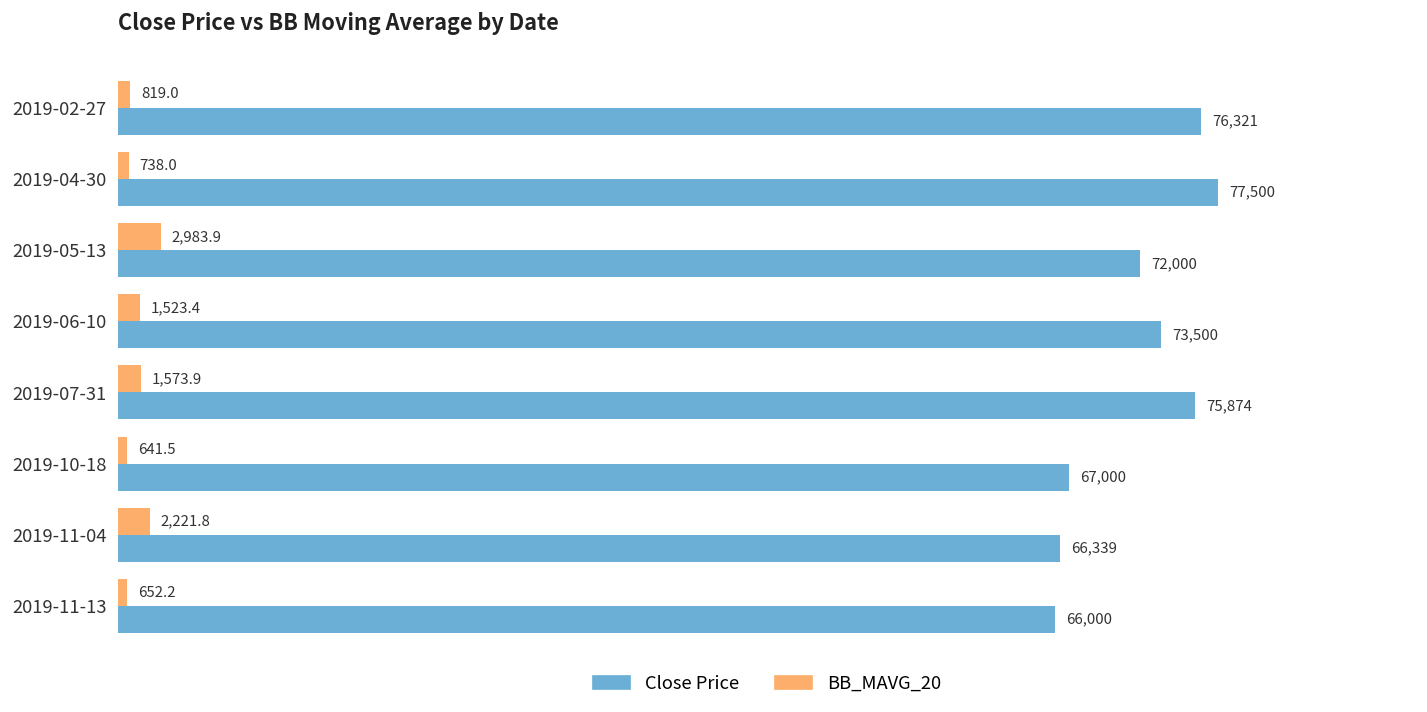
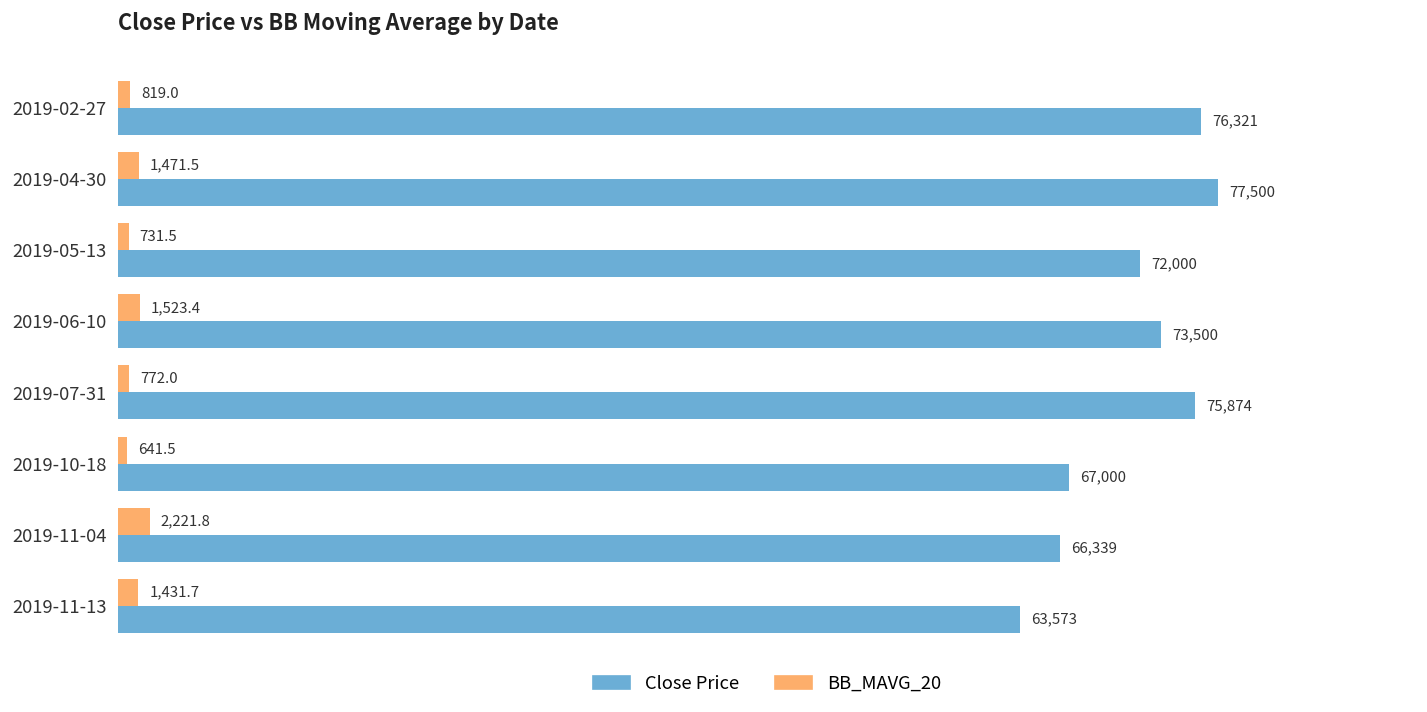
  {
    "Close Price": {
      "2019-02-27": "76,321",
      "2019-04-30": "77,500",
      "2019-05-13": "72,000",
      "2019-06-10": "73,500",
      "2019-07-31": "75,874",
      "2019-10-18": "67,000",
      "2019-11-04": "66,339",
-     "2019-11-13": "66,000"
+     "2019-11-13": "63,573"
    },
    "BB_MAVG_20": {
      "2019-02-27": "819.0",
-     "2019-04-30": "738.0",
-     "2019-05-13": "2,983.9",
+     "2019-04-30": "1,471.5",
+     "2019-05-13": "731.5",
      "2019-06-10": "1,523.4",
-     "2019-07-31": "1,573.9",
+     "2019-07-31": "772.0",
      "2019-10-18": "641.5",
      "2019-11-04": "2,221.8",
-     "2019-11-13": "652.2"
+     "2019-11-13": "1,431.7"
    }
  }
